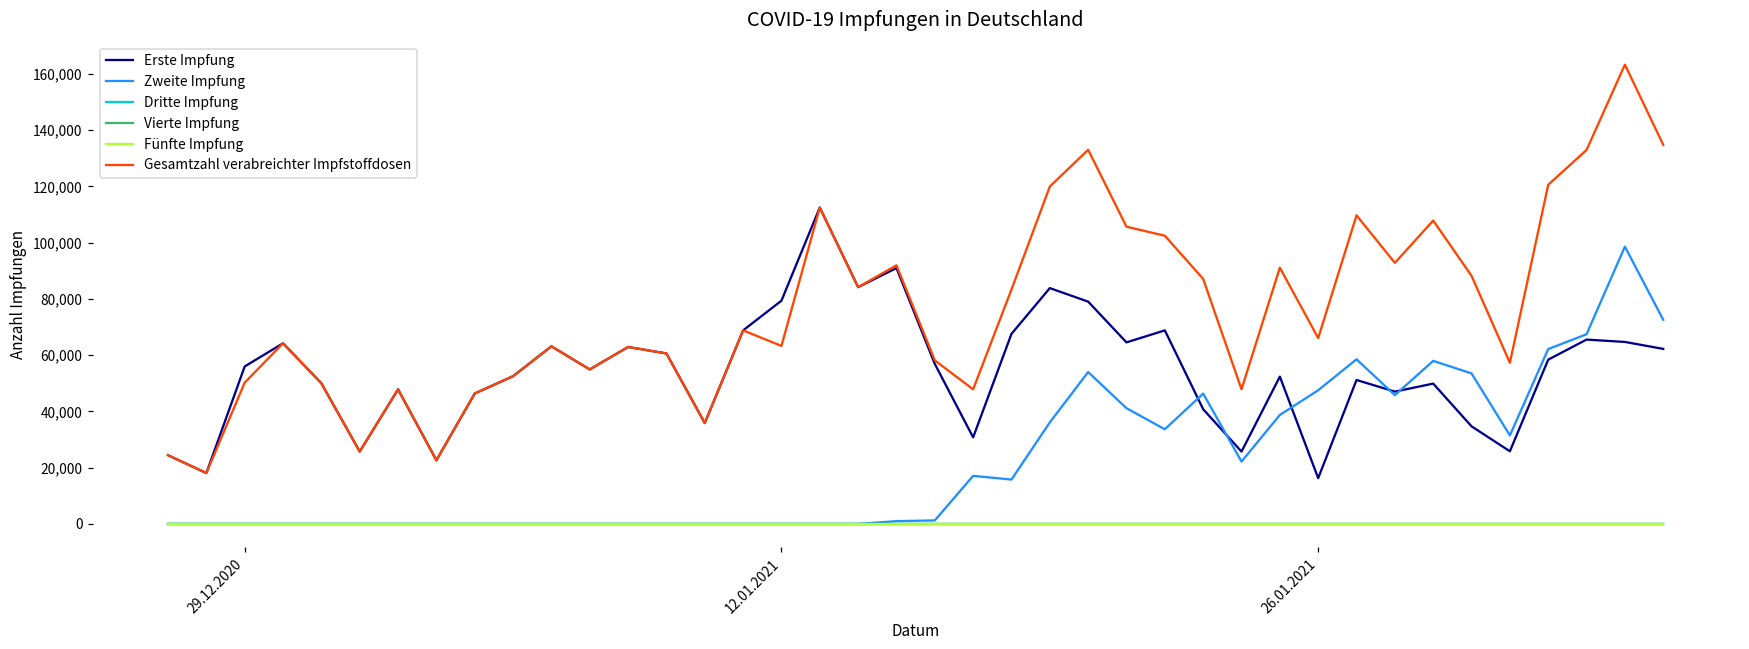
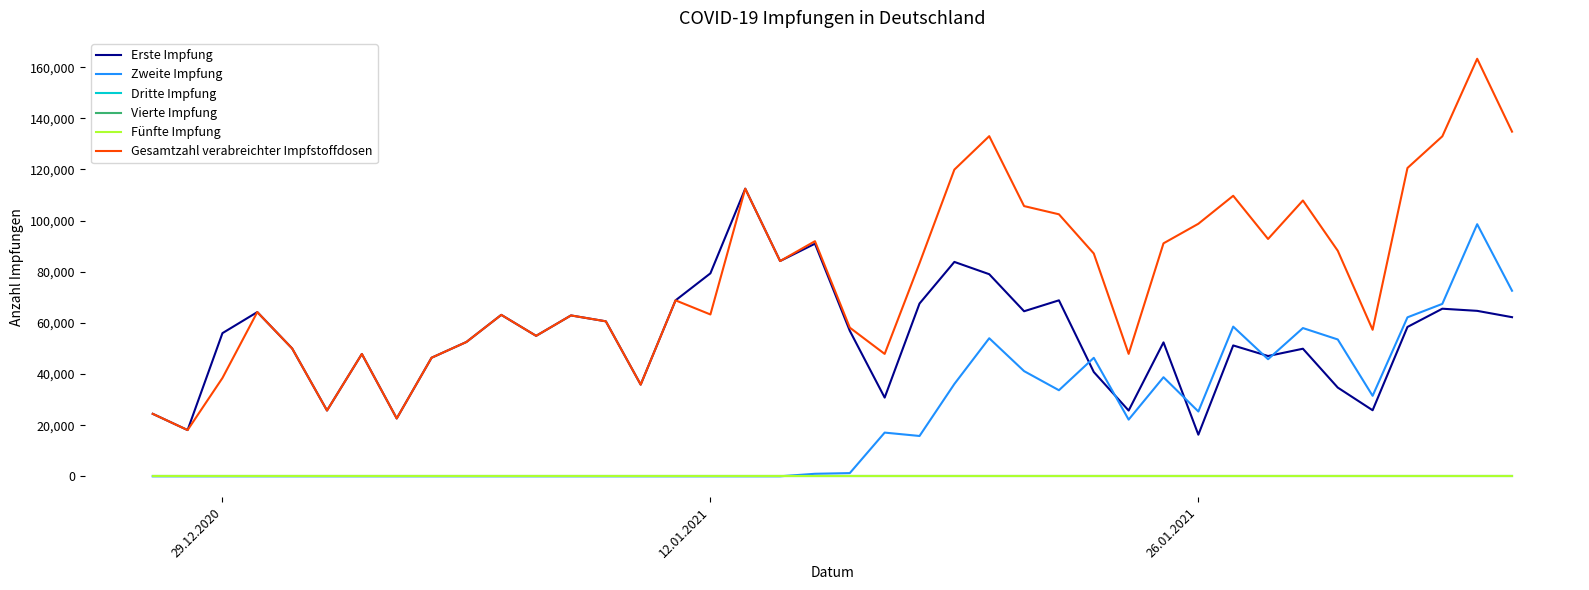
  {
    "Erste Impfung": {
      "29.12.2020": "56,000",
      "12.01.2021": "79,000",
      "26.01.2021": "16,000"
    },
    "Zweite Impfung": {
-     "26.01.2021": "48,000"
+     "26.01.2021": "25,000"
    },
    "Fünfte Impfung": {
      "26.01.2021": "0"
    },
    "Gesamtzahl verabreichter Impfstoffdosen": {
-     "29.12.2020": "50,000",
+     "29.12.2020": "38,000",
      "12.01.2021": "63,000",
-     "26.01.2021": "66,000"
+     "26.01.2021": "99,000"
    }
  }
